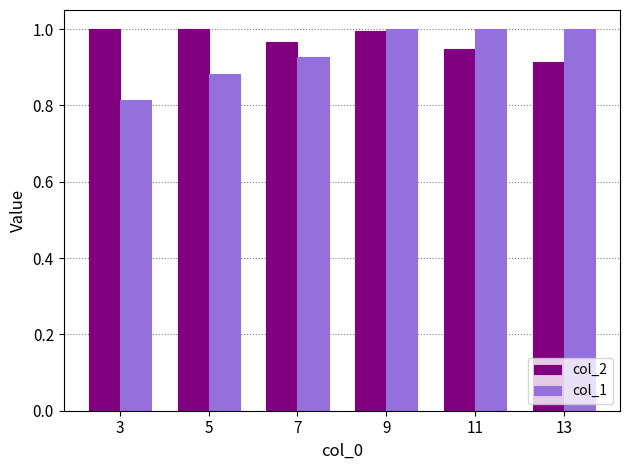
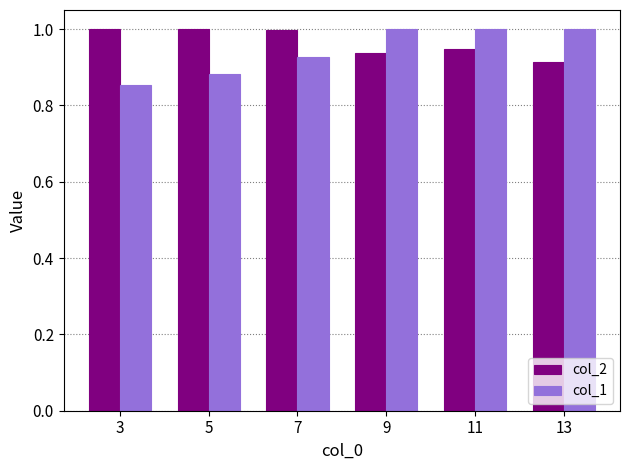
  {
    "col_2": {
      "3": 1.00,
      "5": 1.00,
-     "7": 0.97,
-     "9": 0.99,
+     "7": 1.00,
+     "9": 0.94,
      "11": 0.95,
      "13": 0.91
    },
    "col_1": {
-     "3": 0.81,
+     "3": 0.85,
      "5": 0.88,
      "7": 0.93,
      "9": 1.00,
      "11": 1.00,
      "13": 1.00
    }
  }
